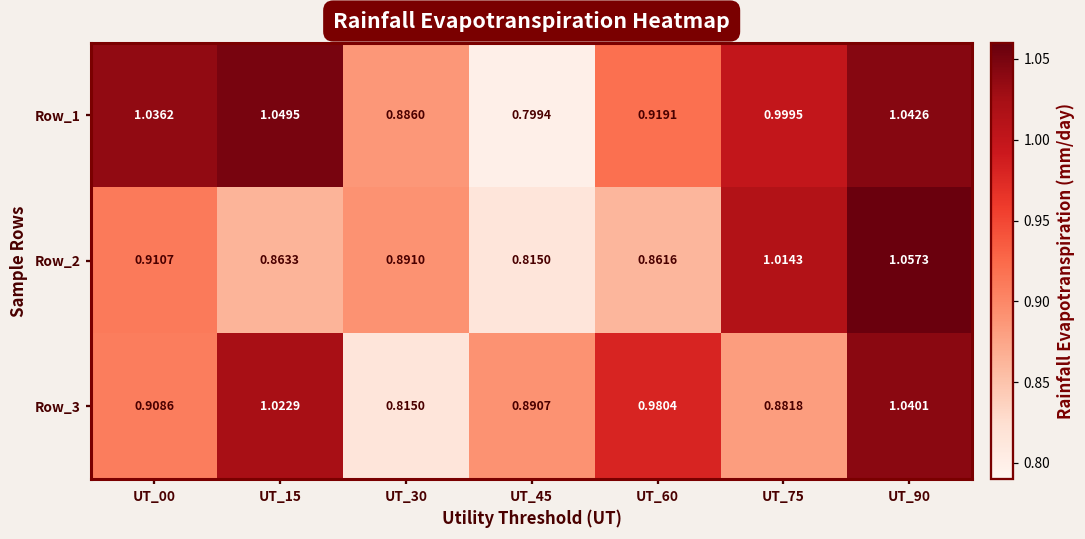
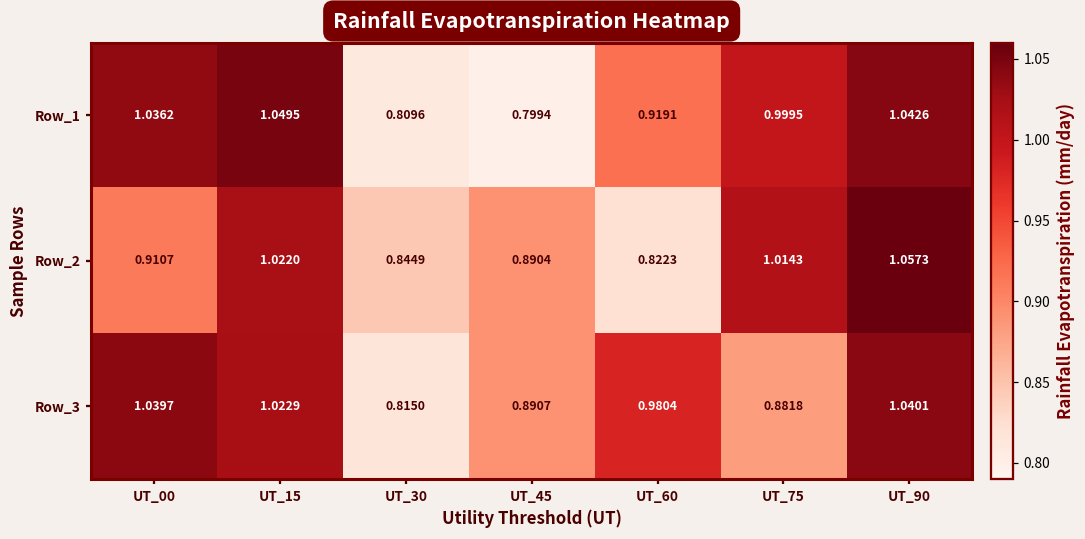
  {
    "Row_1": {
      "UT_00": 1.0362,
      "UT_15": 1.0495,
-     "UT_30": 0.8860,
+     "UT_30": 0.8096,
      "UT_45": 0.7994,
      "UT_60": 0.9191,
      "UT_75": 0.9995,
      "UT_90": 1.0426
    },
    "Row_2": {
      "UT_00": 0.9107,
-     "UT_15": 0.8633,
-     "UT_30": 0.8910,
-     "UT_45": 0.8150,
-     "UT_60": 0.8616,
+     "UT_15": 1.0220,
+     "UT_30": 0.8449,
+     "UT_45": 0.8904,
+     "UT_60": 0.8223,
      "UT_75": 1.0143,
      "UT_90": 1.0573
    },
    "Row_3": {
-     "UT_00": 0.9086,
+     "UT_00": 1.0397,
      "UT_15": 1.0229,
      "UT_30": 0.8150,
      "UT_45": 0.8907,
      "UT_60": 0.9804,
      "UT_75": 0.8818,
      "UT_90": 1.0401
    }
  }
